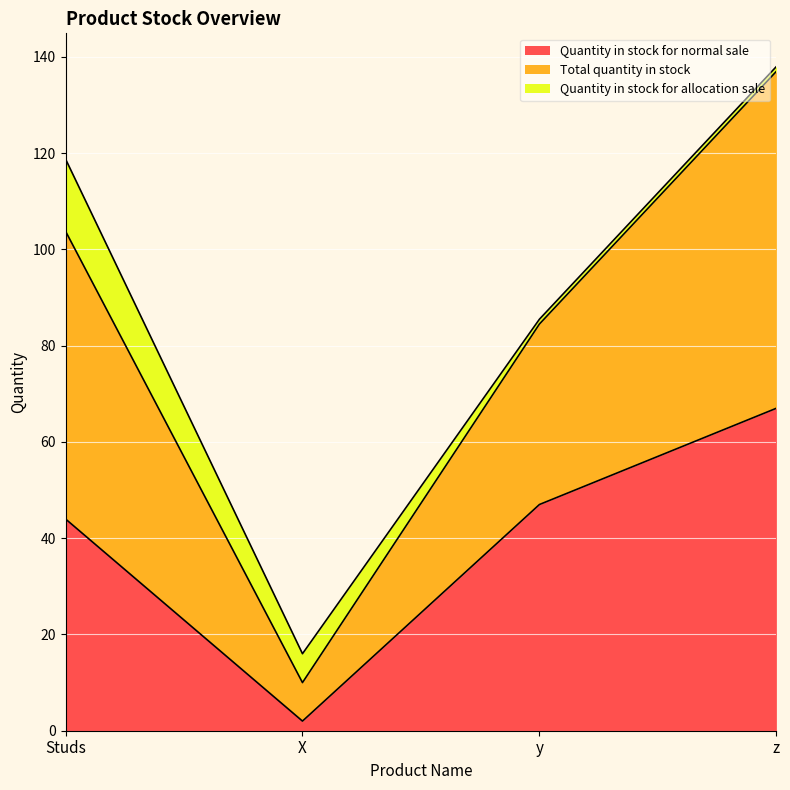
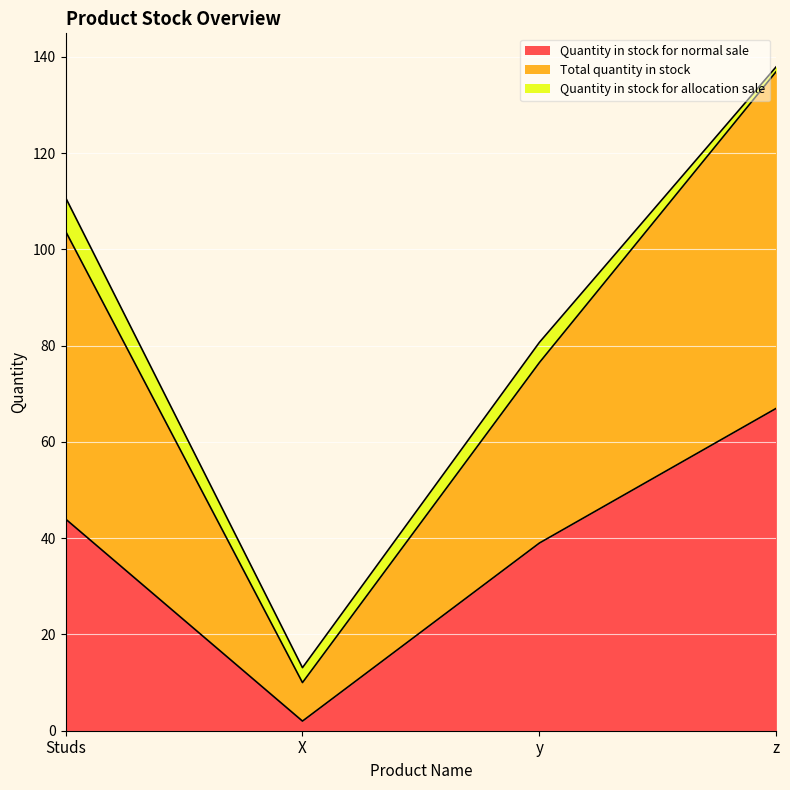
  {
    "Quantity in stock for normal sale": {
      "Studs": 44,
      "X": 2,
-     "y": 47,
+     "y": 39,
      "z": 67
    },
    "Total quantity in stock": {
      "Studs": 60,
      "X": 8,
      "y": 38,
      "z": 70
    },
    "Quantity in stock for allocation sale": {
-     "Studs": 15,
-     "X": 6,
-     "y": 1,
+     "Studs": 7,
+     "X": 3,
+     "y": 4,
      "z": 1
    }
  }
